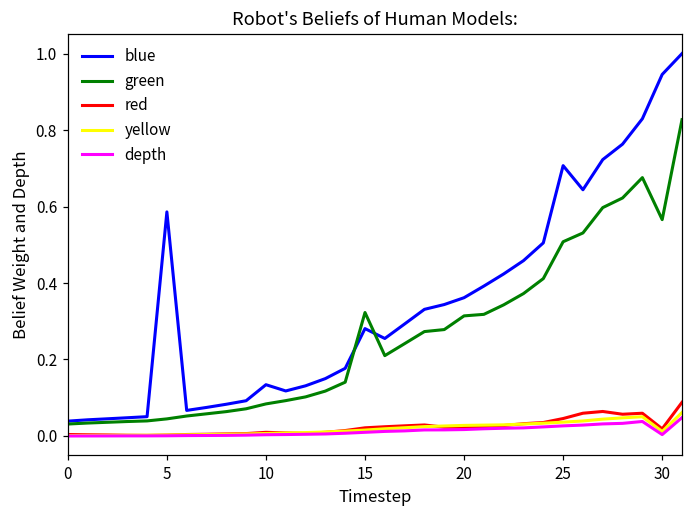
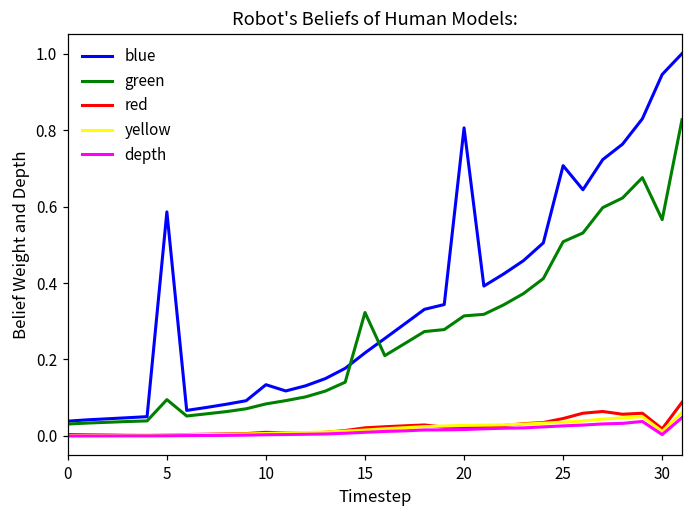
  {
    "blue": {
      "0": 0.04,
      "5": 0.59,
      "10": 0.13,
-     "15": 0.28,
-     "20": 0.36,
+     "15": 0.22,
+     "20": 0.81,
      "25": 0.71,
      "30": 0.95
    },
    "green": {
      "0": 0.03,
-     "5": 0.04,
+     "5": 0.10,
      "10": 0.08,
      "15": 0.32,
      "20": 0.31,
      "25": 0.51,
      "30": 0.57
    },
    "red": {
      "25": 0.05
    },
    "yellow": {
      "25": 0.04
    },
    "depth": {
      "25": 0.03,
      "30": 0.00
    }
  }
